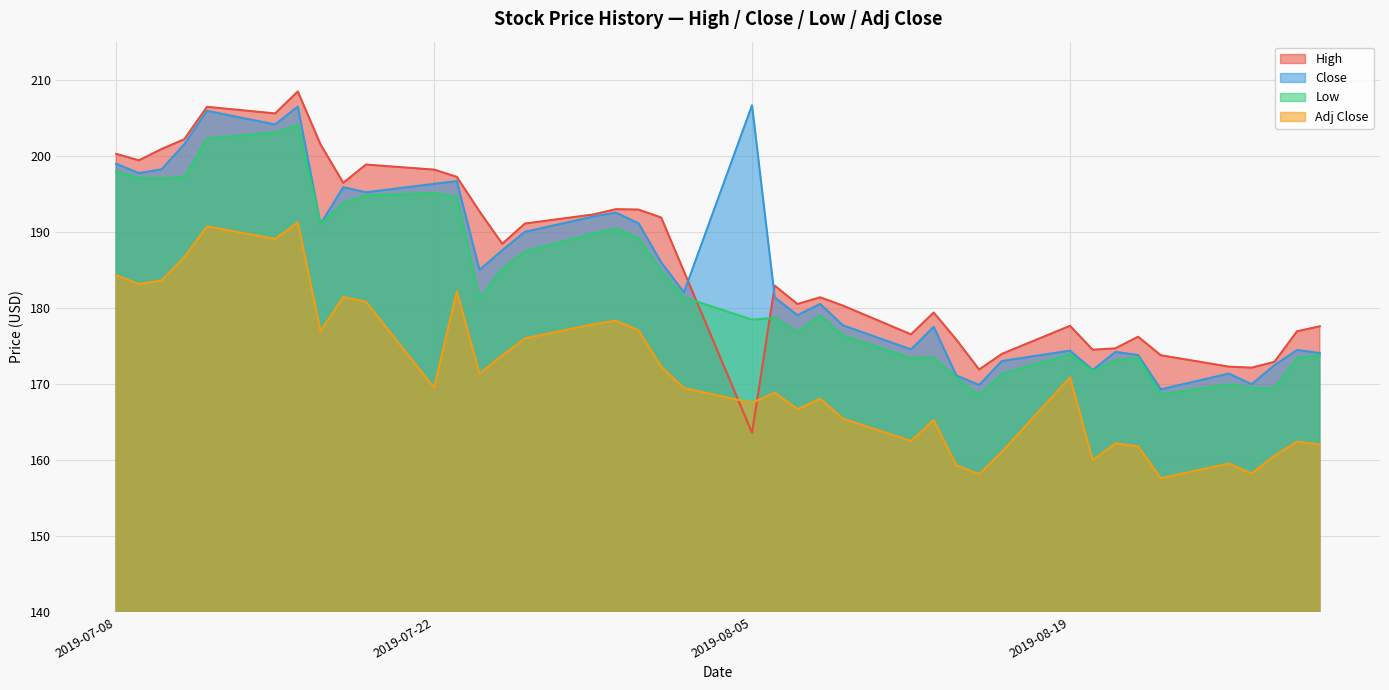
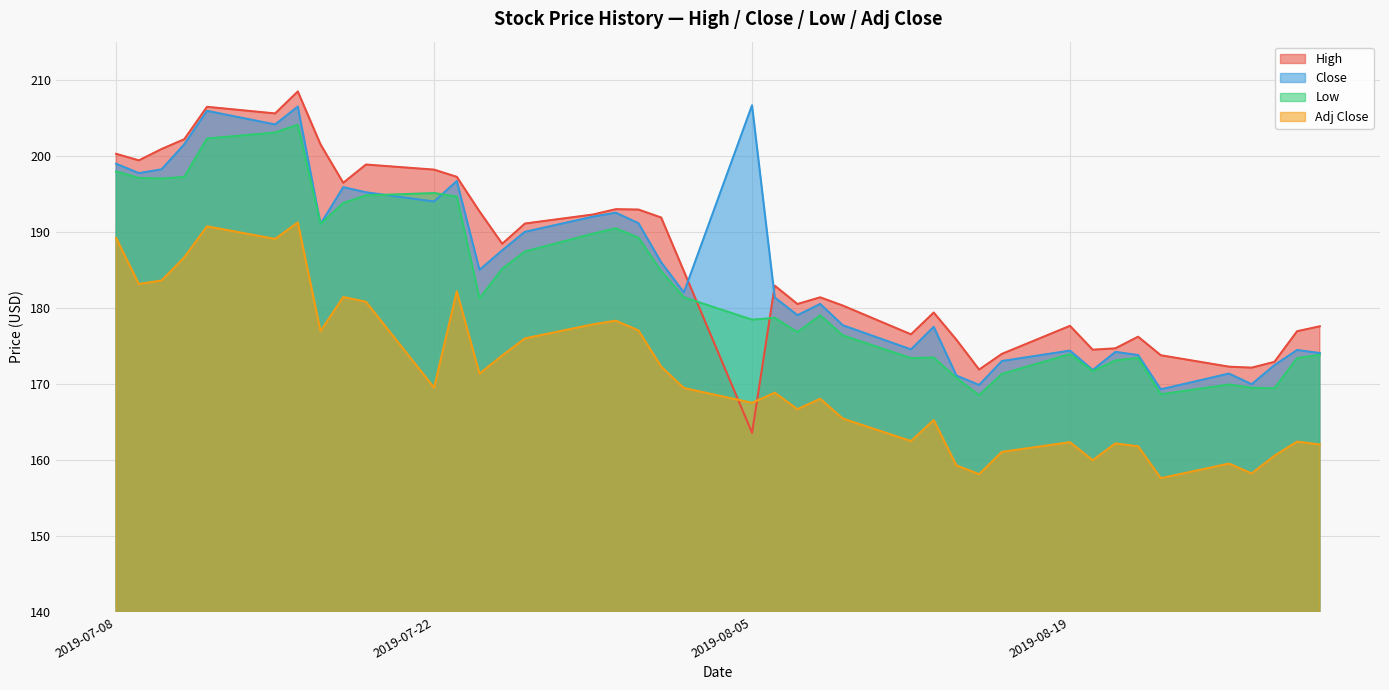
  {
    "High": {
      "2019-07-08": 200,
      "2019-07-22": 198,
      "2019-08-05": 164,
      "2019-08-19": 178
    },
    "Close": {
      "2019-07-08": 199,
-     "2019-07-22": 196,
+     "2019-07-22": 194,
      "2019-08-05": 207,
      "2019-08-19": 174
    },
    "Low": {
      "2019-07-08": 198,
      "2019-07-22": 195,
      "2019-08-05": 178,
      "2019-08-19": 174
    },
    "Adj Close": {
-     "2019-07-08": 184,
+     "2019-07-08": 189,
      "2019-07-22": 169,
      "2019-08-05": 168,
-     "2019-08-19": 171
+     "2019-08-19": 162
    }
  }
